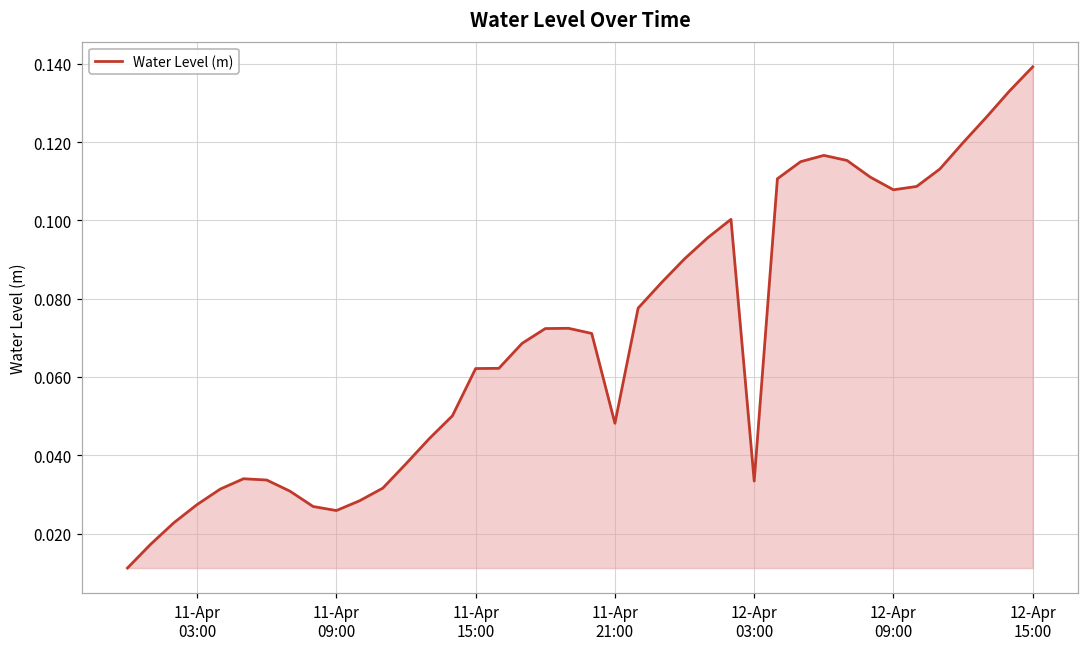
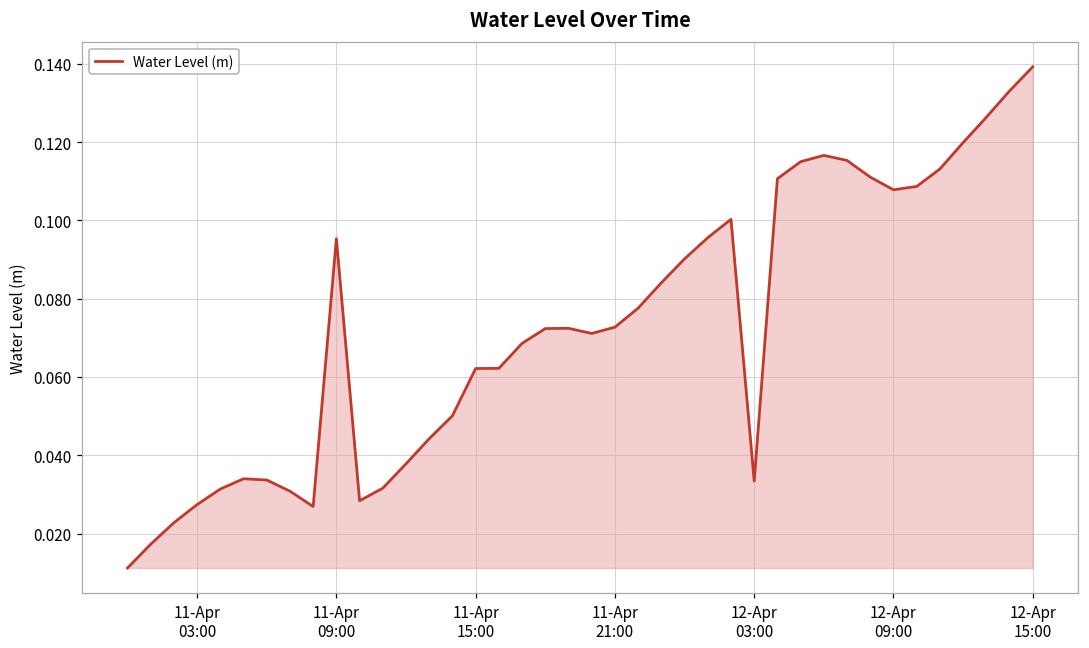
  {
    "11-Apr 03:00": 0.027,
-   "11-Apr 09:00": 0.026,
+   "11-Apr 09:00": 0.095,
    "11-Apr 15:00": 0.062,
-   "11-Apr 21:00": 0.048,
+   "11-Apr 21:00": 0.073,
    "12-Apr 03:00": 0.033,
    "12-Apr 09:00": 0.108,
    "12-Apr 15:00": 0.139
  }
